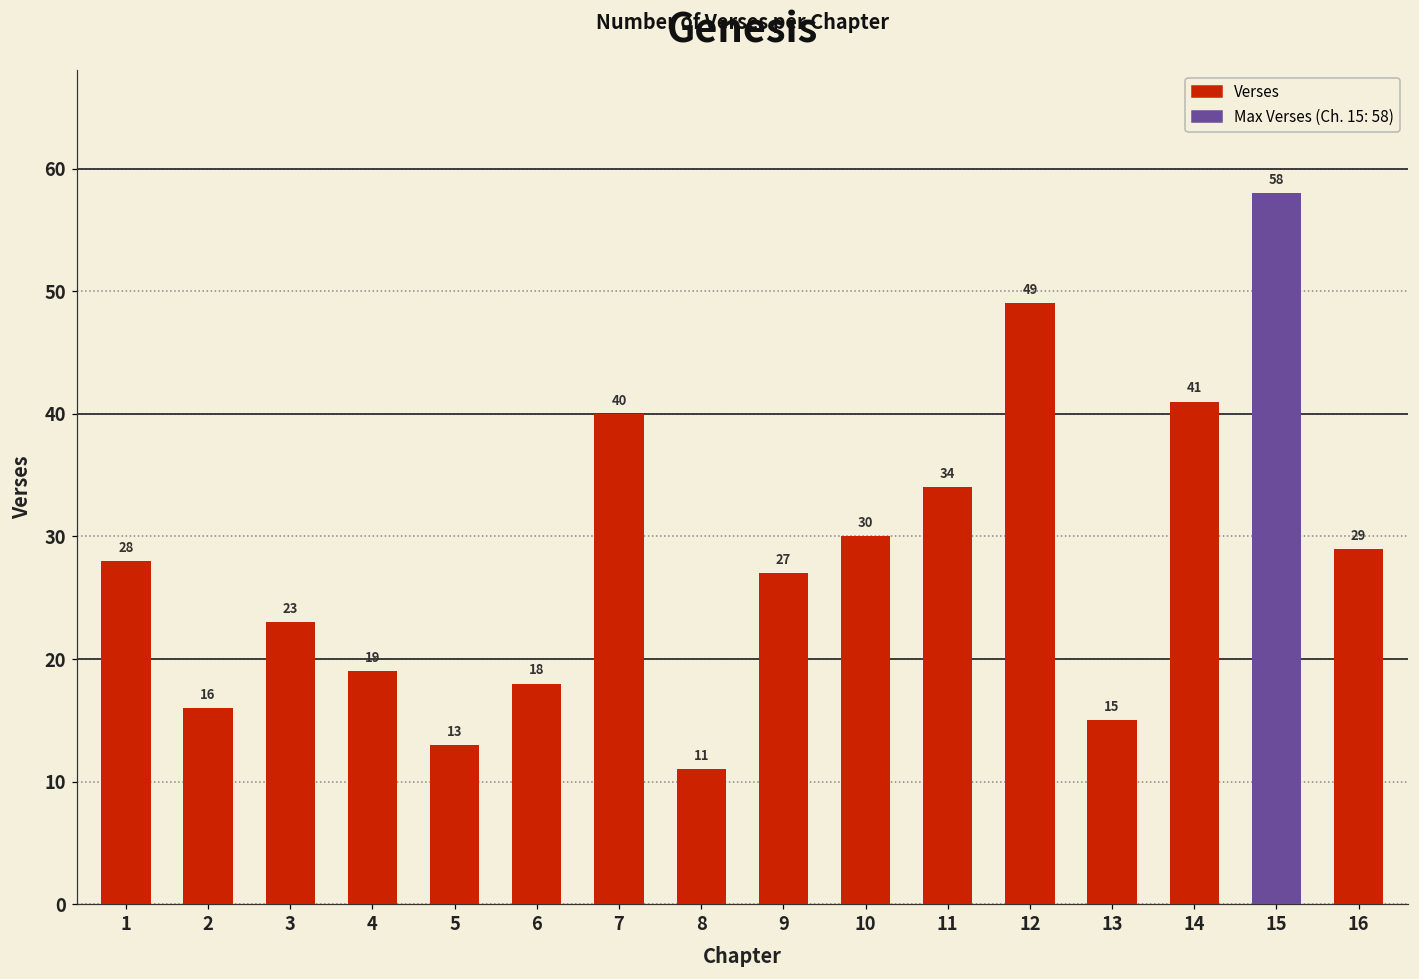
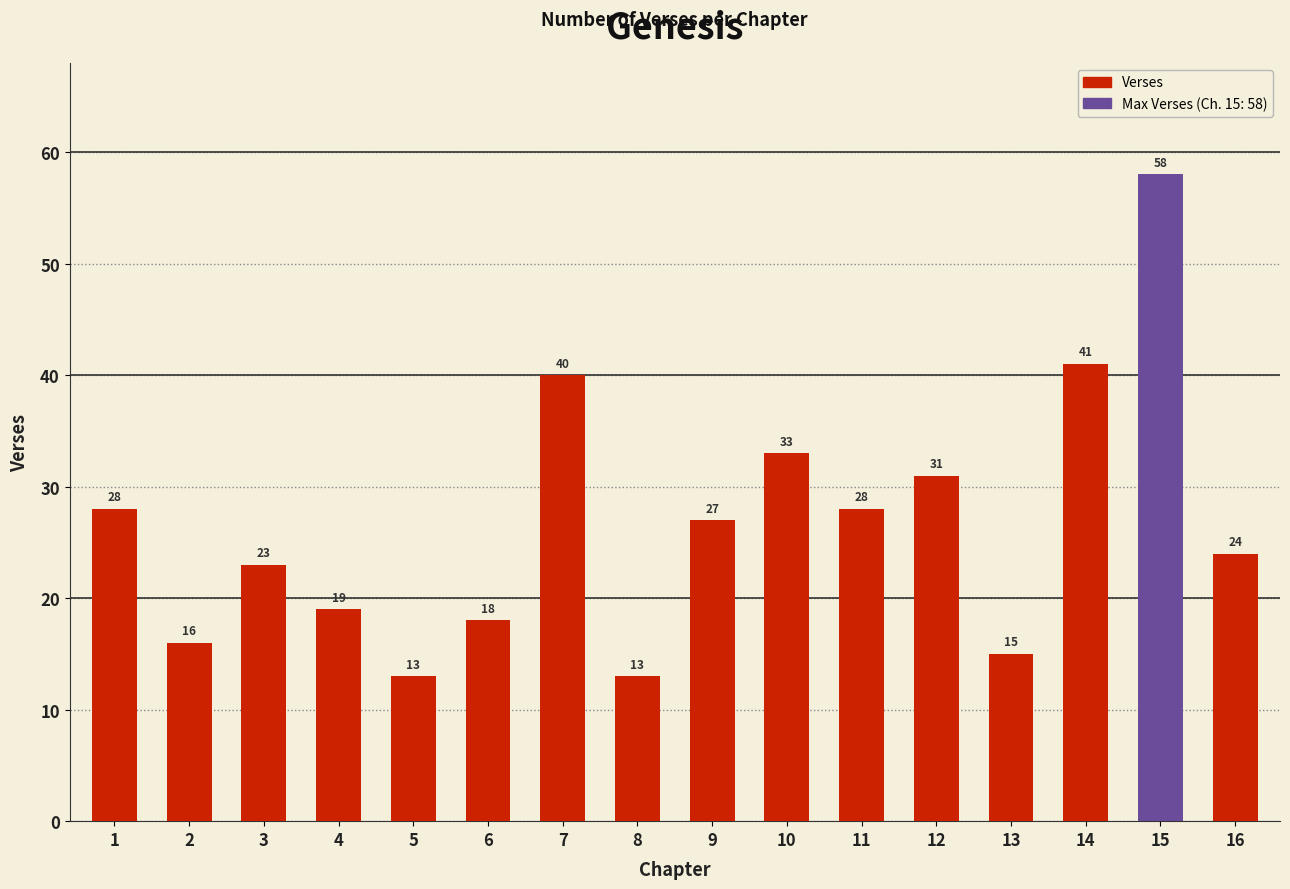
  {
    "1": 28,
    "2": 16,
    "3": 23,
    "4": 19,
    "5": 13,
    "6": 18,
    "7": 40,
-   "8": 11,
+   "8": 13,
    "9": 27,
-   "10": 30,
-   "11": 34,
-   "12": 49,
+   "10": 33,
+   "11": 28,
+   "12": 31,
    "13": 15,
    "14": 41,
    "15": 58,
-   "16": 29
+   "16": 24
  }
